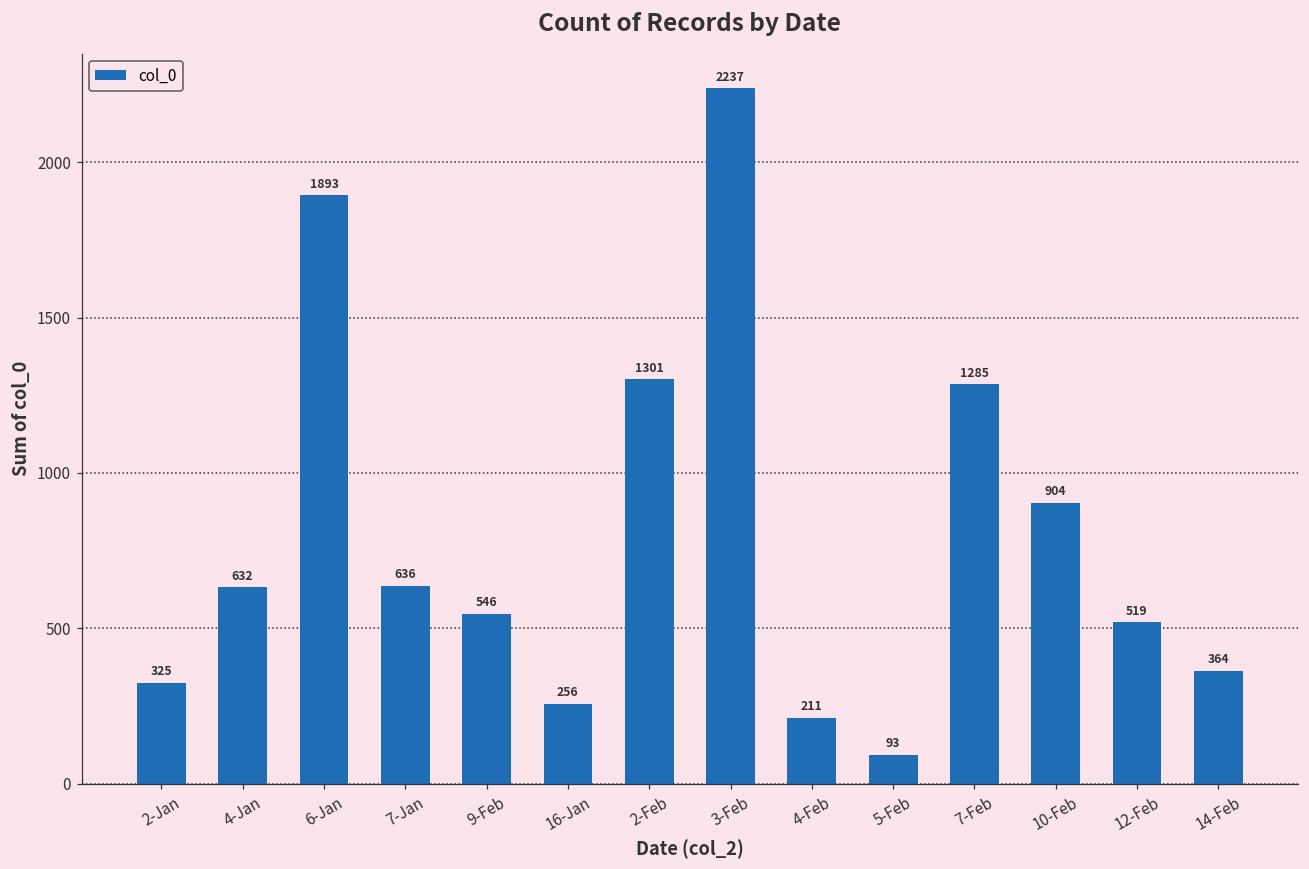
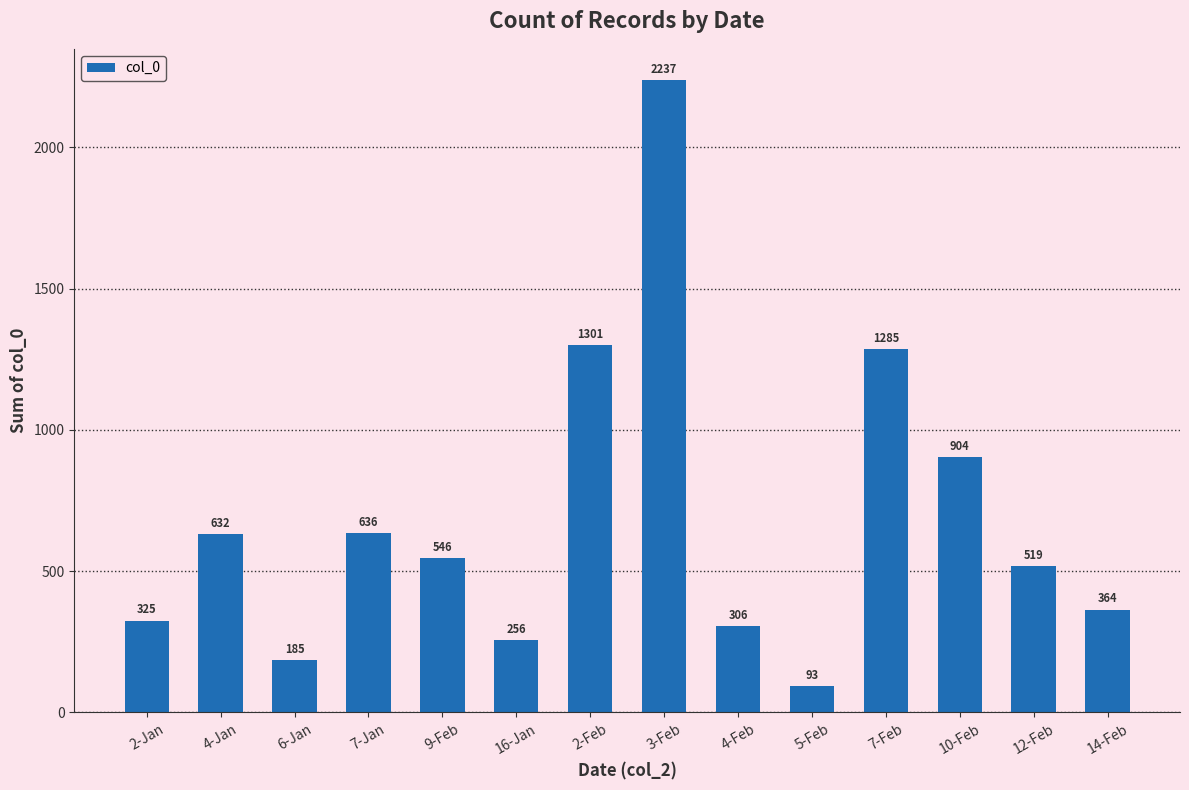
  {
    "2-Jan": 325,
    "4-Jan": 632,
-   "6-Jan": 1893,
+   "6-Jan": 185,
    "7-Jan": 636,
    "9-Feb": 546,
    "16-Jan": 256,
    "2-Feb": 1301,
    "3-Feb": 2237,
-   "4-Feb": 211,
+   "4-Feb": 306,
    "5-Feb": 93,
    "7-Feb": 1285,
    "10-Feb": 904,
    "12-Feb": 519,
    "14-Feb": 364
  }
